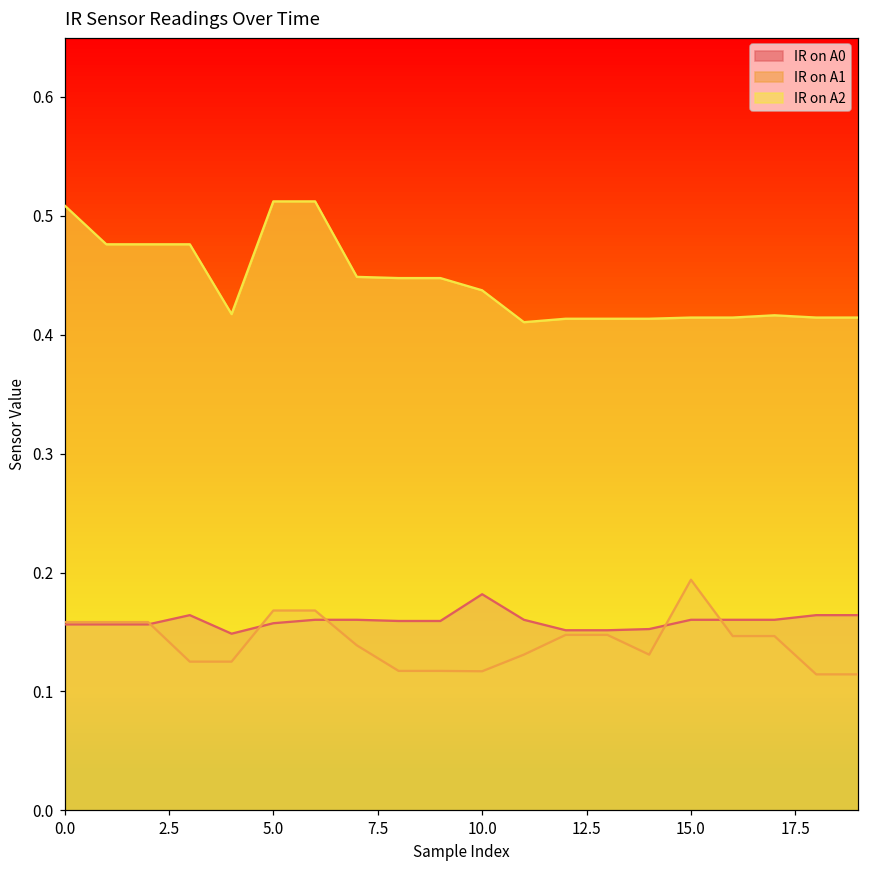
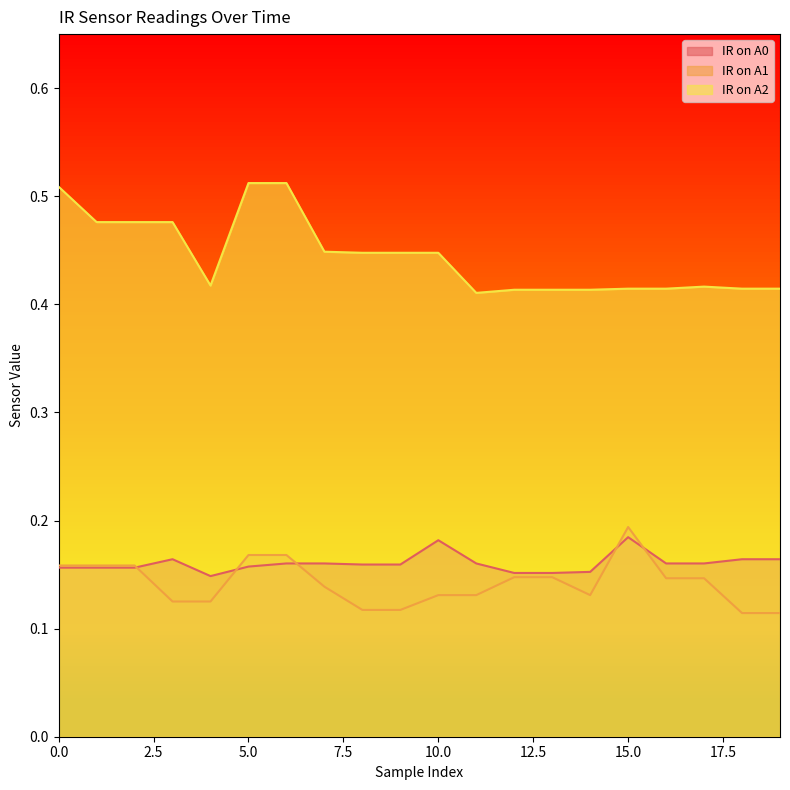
  {
    "IR on A0": {
      "5.0": 0.157,
      "10.0": 0.182,
-     "15.0": 0.160
+     "15.0": 0.185
    },
    "IR on A1": {
      "5.0": 0.168,
-     "10.0": 0.117,
+     "10.0": 0.131,
      "15.0": 0.194
    },
    "IR on A2": {
      "0.0": 0.509,
      "5.0": 0.512,
-     "10.0": 0.437,
+     "10.0": 0.448,
      "15.0": 0.415
    }
  }
